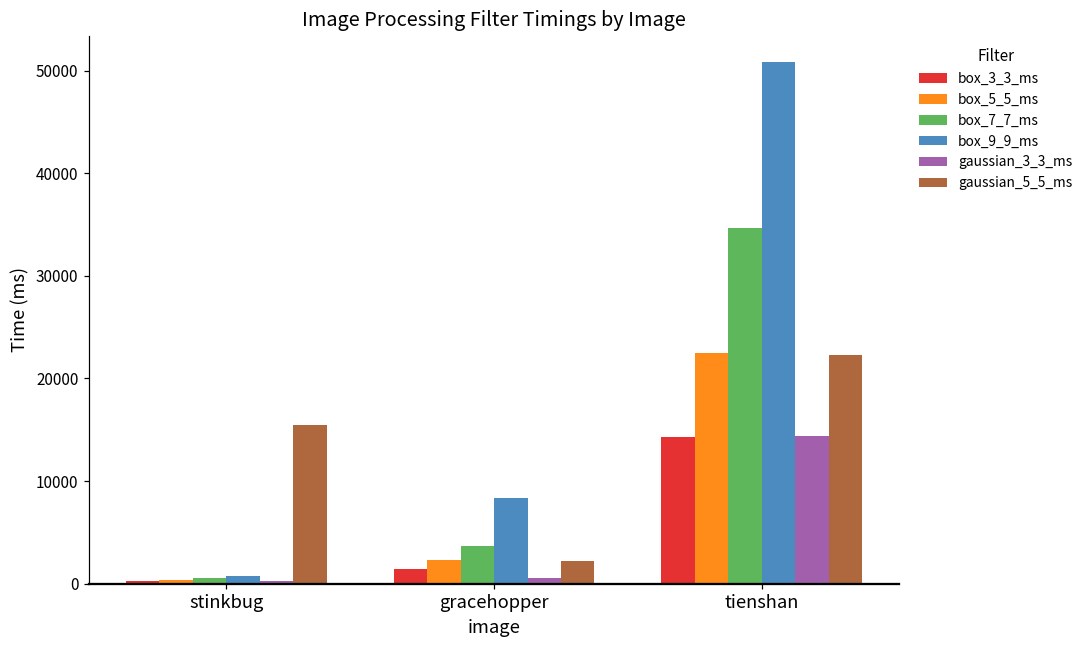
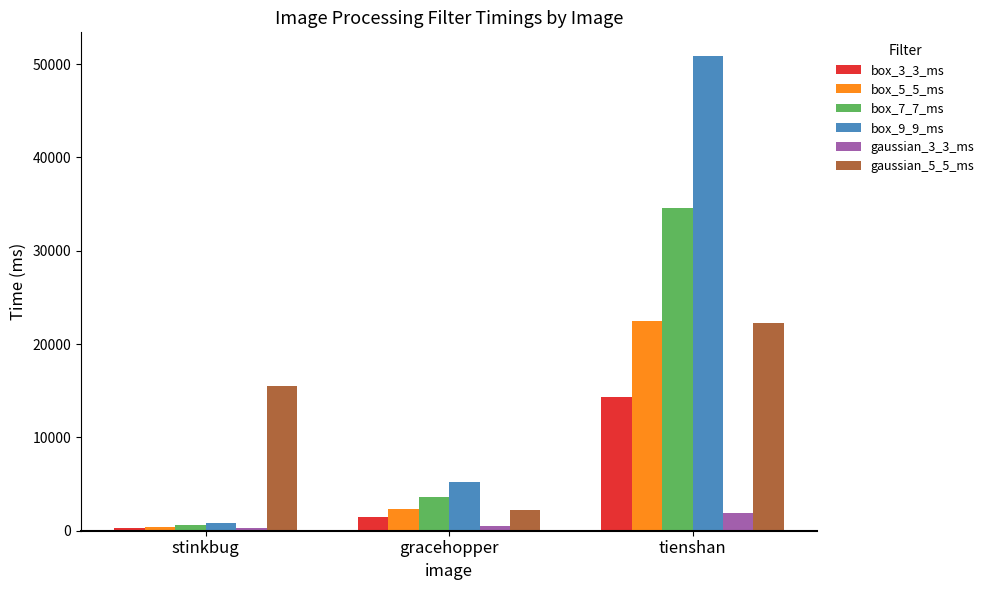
  {
    "box_3_3_ms": {
      "stinkbug": 0,
      "gracehopper": 1000,
      "tienshan": 14000
    },
    "box_5_5_ms": {
      "stinkbug": 0,
      "gracehopper": 2000,
      "tienshan": 22000
    },
    "box_7_7_ms": {
      "stinkbug": 1000,
      "gracehopper": 4000,
      "tienshan": 35000
    },
    "box_9_9_ms": {
      "stinkbug": 1000,
-     "gracehopper": 8000,
+     "gracehopper": 5000,
      "tienshan": 51000
    },
    "gaussian_3_3_ms": {
      "stinkbug": 0,
      "gracehopper": 1000,
-     "tienshan": 14000
+     "tienshan": 2000
    },
    "gaussian_5_5_ms": {
      "stinkbug": 15000,
      "gracehopper": 2000,
      "tienshan": 22000
    }
  }
